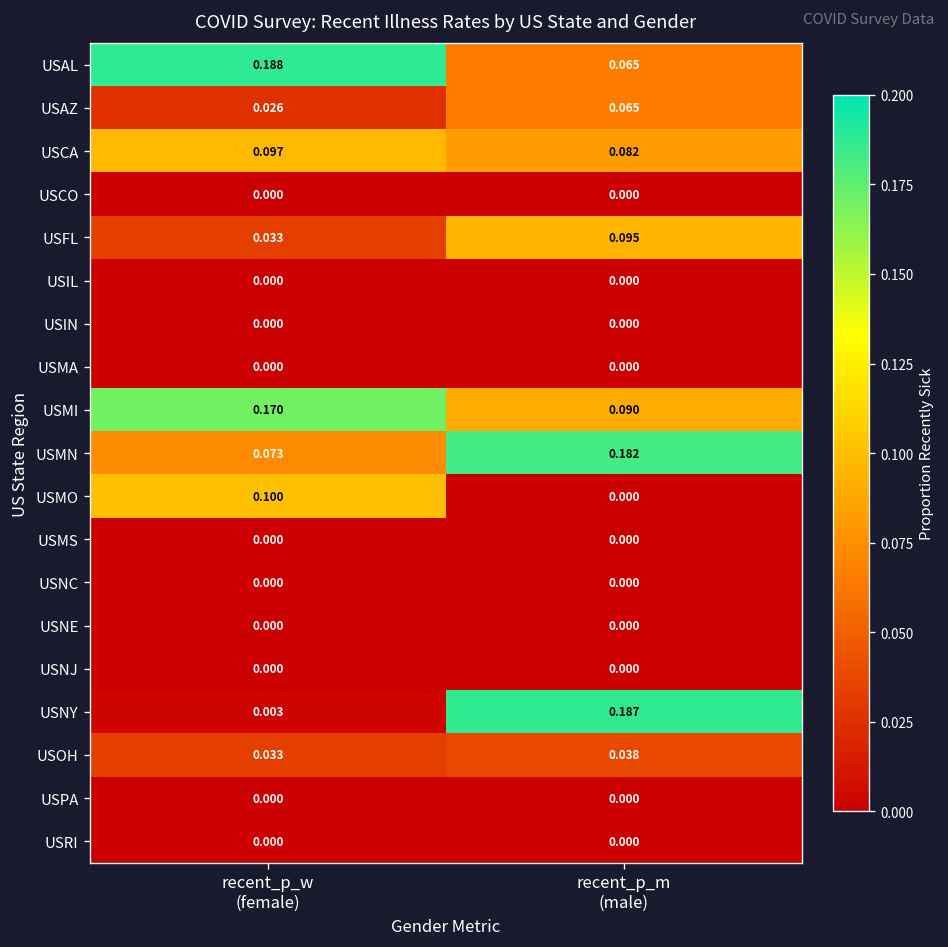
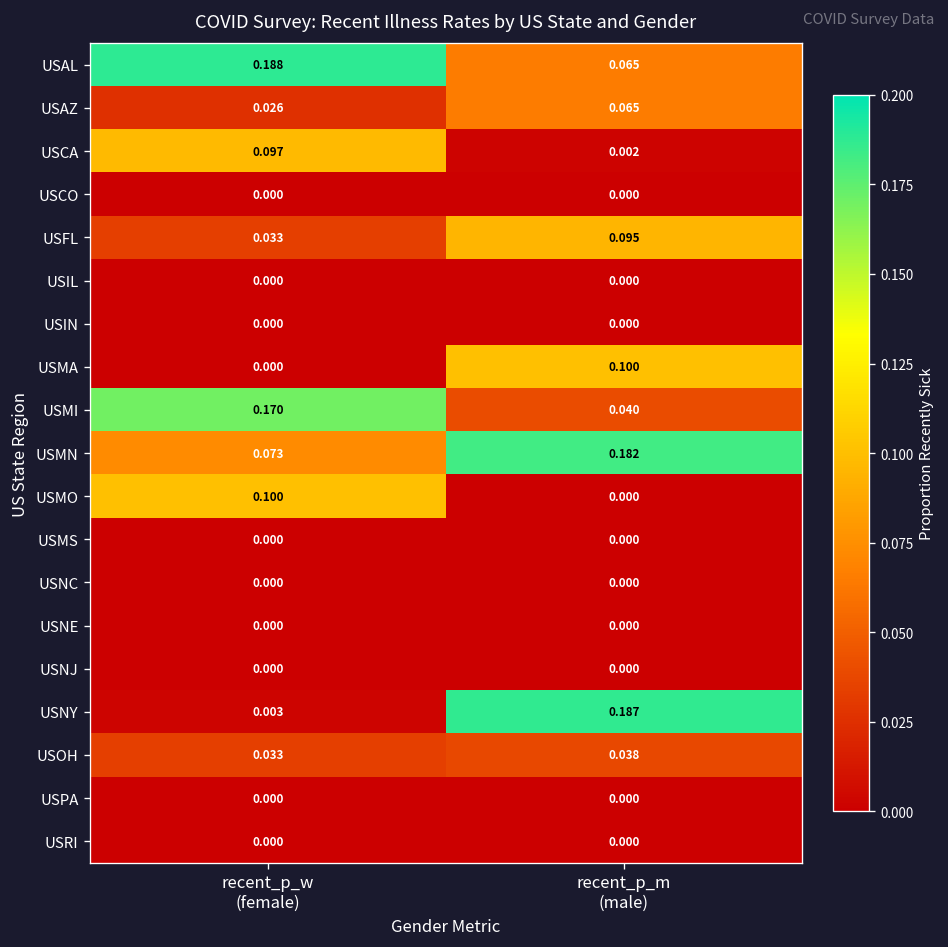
  {
    "USAL": {
      "recent_p_w (female)": 0.188,
      "recent_p_m (male)": 0.065
    },
    "USAZ": {
      "recent_p_w (female)": 0.026,
      "recent_p_m (male)": 0.065
    },
    "USCA": {
      "recent_p_w (female)": 0.097,
-     "recent_p_m (male)": 0.082
+     "recent_p_m (male)": 0.002
    },
    "USCO": {
      "recent_p_w (female)": 0.000,
      "recent_p_m (male)": 0.000
    },
    "USFL": {
      "recent_p_w (female)": 0.033,
      "recent_p_m (male)": 0.095
    },
    "USIL": {
      "recent_p_w (female)": 0.000,
      "recent_p_m (male)": 0.000
    },
    "USIN": {
      "recent_p_w (female)": 0.000,
      "recent_p_m (male)": 0.000
    },
    "USMA": {
      "recent_p_w (female)": 0.000,
-     "recent_p_m (male)": 0.000
+     "recent_p_m (male)": 0.100
    },
    "USMI": {
      "recent_p_w (female)": 0.170,
-     "recent_p_m (male)": 0.090
+     "recent_p_m (male)": 0.040
    },
    "USMN": {
      "recent_p_w (female)": 0.073,
      "recent_p_m (male)": 0.182
    },
    "USMO": {
      "recent_p_w (female)": 0.100,
      "recent_p_m (male)": 0.000
    },
    "USMS": {
      "recent_p_w (female)": 0.000,
      "recent_p_m (male)": 0.000
    },
    "USNC": {
      "recent_p_w (female)": 0.000,
      "recent_p_m (male)": 0.000
    },
    "USNE": {
      "recent_p_w (female)": 0.000,
      "recent_p_m (male)": 0.000
    },
    "USNJ": {
      "recent_p_w (female)": 0.000,
      "recent_p_m (male)": 0.000
    },
    "USNY": {
      "recent_p_w (female)": 0.003,
      "recent_p_m (male)": 0.187
    },
    "USOH": {
      "recent_p_w (female)": 0.033,
      "recent_p_m (male)": 0.038
    },
    "USPA": {
      "recent_p_w (female)": 0.000,
      "recent_p_m (male)": 0.000
    },
    "USRI": {
      "recent_p_w (female)": 0.000,
      "recent_p_m (male)": 0.000
    }
  }
